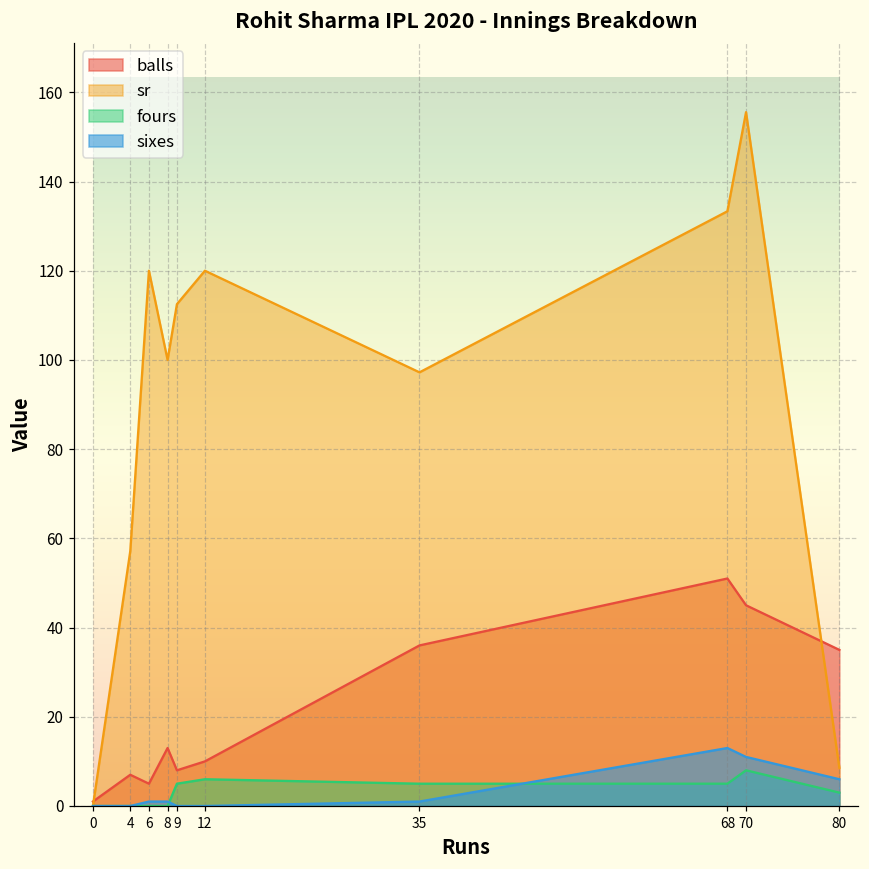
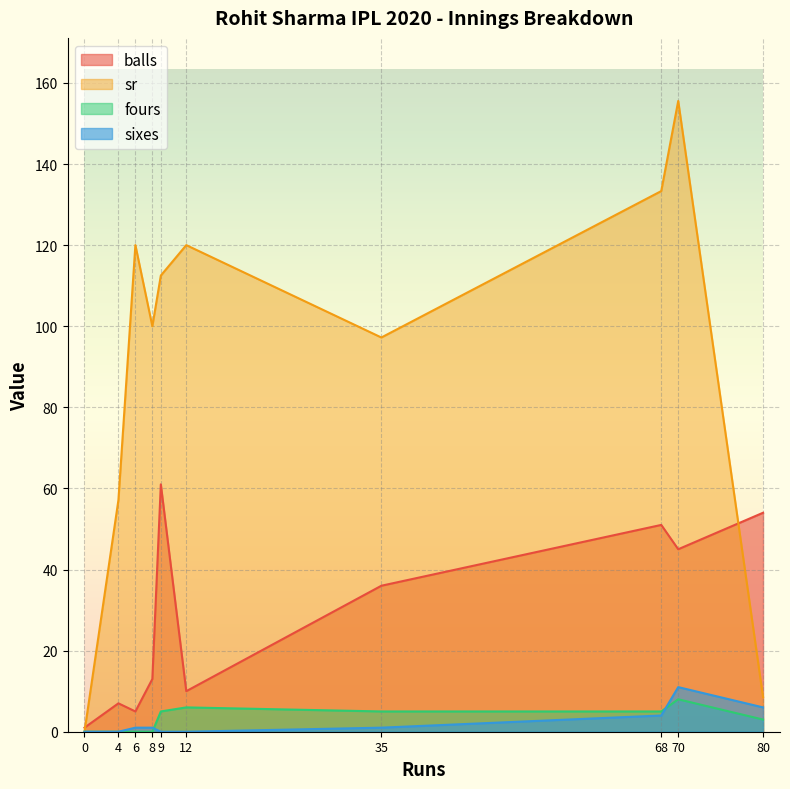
  {
    "balls": {
      "0": 1,
      "4": 7,
      "6": 5,
      "8": 13,
-     "9": 8,
+     "9": 61,
      "12": 10,
      "35": 36,
      "68": 51,
      "70": 45,
-     "80": 35
+     "80": 54
    },
    "sr": {
      "4": 57,
      "6": 120,
      "8": 100,
      "9": 113,
      "12": 120,
      "35": 97,
      "68": 133,
      "70": 156,
      "80": 9
    },
    "fours": {
      "6": 0,
      "8": 0,
      "9": 5,
      "12": 6,
      "35": 5,
      "68": 5,
      "70": 8,
      "80": 3
    },
    "sixes": {
      "6": 1,
      "8": 1,
      "9": 0,
      "12": 0,
      "35": 1,
-     "68": 13,
+     "68": 4,
      "70": 11,
      "80": 6
    }
  }
